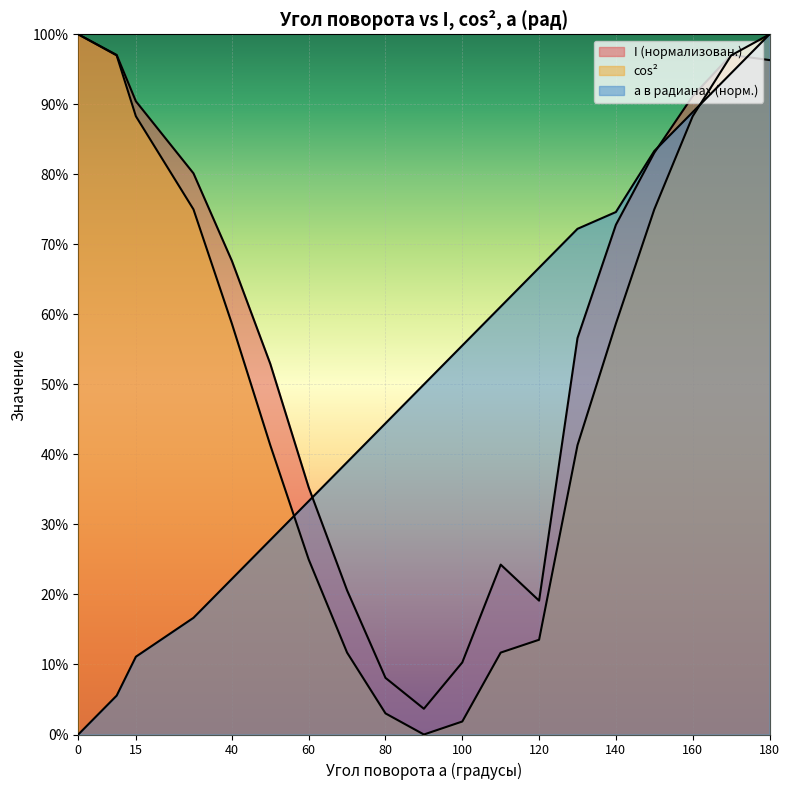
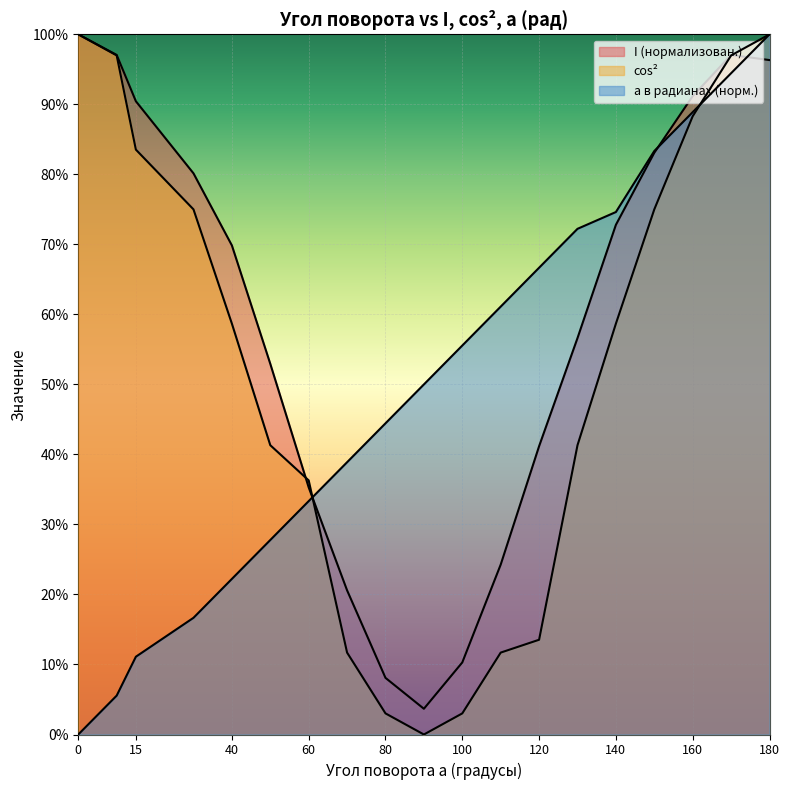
  {
    "I (нормализован.)": {
      "15": "90%",
-     "40": "68%",
+     "40": "70%",
      "60": "35%",
      "80": "8%",
      "100": "10%",
-     "120": "19%",
+     "120": "41%",
      "140": "73%",
      "180": "96%"
    },
    "cos²": {
-     "15": "88%",
+     "15": "84%",
      "40": "59%",
-     "60": "25%",
+     "60": "36%",
      "80": "3%",
-     "100": "2%",
+     "100": "3%",
      "120": "14%",
      "140": "59%",
      "160": "88%"
    },
    "a в радианах (норм.)": {
      "0": "0%",
      "15": "11%",
      "40": "22%",
      "60": "33%",
      "80": "44%",
      "100": "56%",
      "120": "67%",
      "140": "75%",
      "160": "89%"
    }
  }
